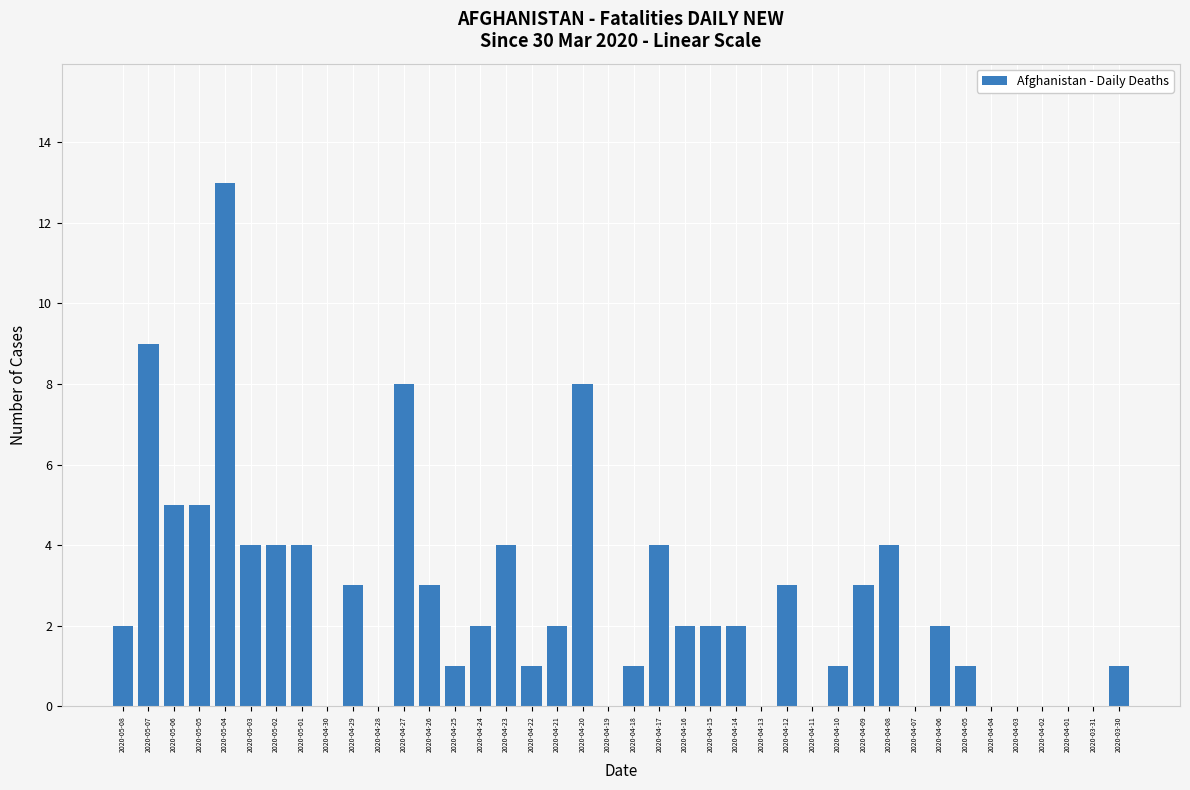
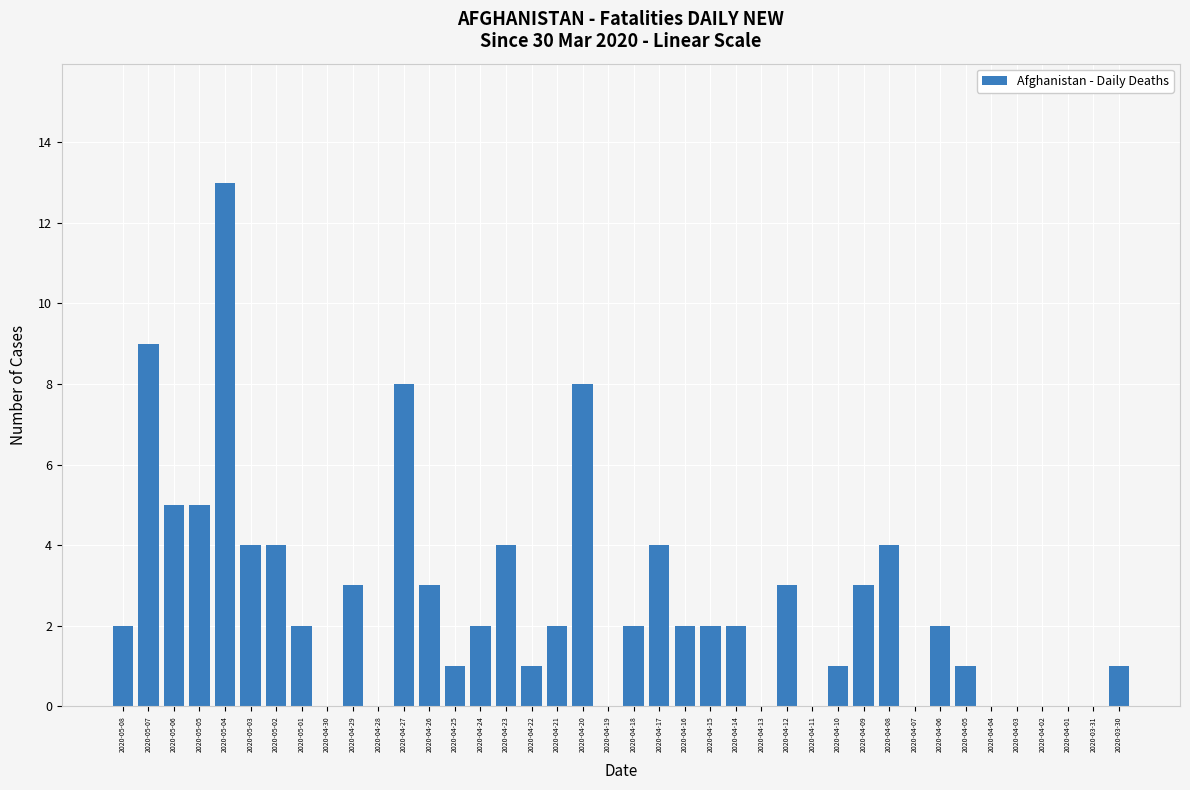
  {
    "2020-05-08": 2,
    "2020-05-07": 9,
    "2020-05-06": 5,
    "2020-05-05": 5,
    "2020-05-04": 13,
    "2020-05-03": 4,
    "2020-05-02": 4,
-   "2020-05-01": 4,
+   "2020-05-01": 2,
    "2020-04-30": 0,
    "2020-04-29": 3,
    "2020-04-28": 0,
    "2020-04-27": 8,
    "2020-04-26": 3,
    "2020-04-25": 1,
    "2020-04-24": 2,
    "2020-04-23": 4,
    "2020-04-22": 1,
    "2020-04-21": 2,
    "2020-04-20": 8,
    "2020-04-19": 0,
-   "2020-04-18": 1,
+   "2020-04-18": 2,
    "2020-04-17": 4,
    "2020-04-16": 2,
    "2020-04-15": 2,
    "2020-04-14": 2,
    "2020-04-13": 0,
    "2020-04-12": 3,
    "2020-04-11": 0,
    "2020-04-10": 1,
    "2020-04-09": 3,
    "2020-04-08": 4,
    "2020-04-07": 0,
    "2020-04-06": 2,
    "2020-04-05": 1,
    "2020-04-04": 0,
    "2020-04-03": 0,
    "2020-04-02": 0,
    "2020-04-01": 0,
    "2020-03-31": 0,
    "2020-03-30": 1
  }
